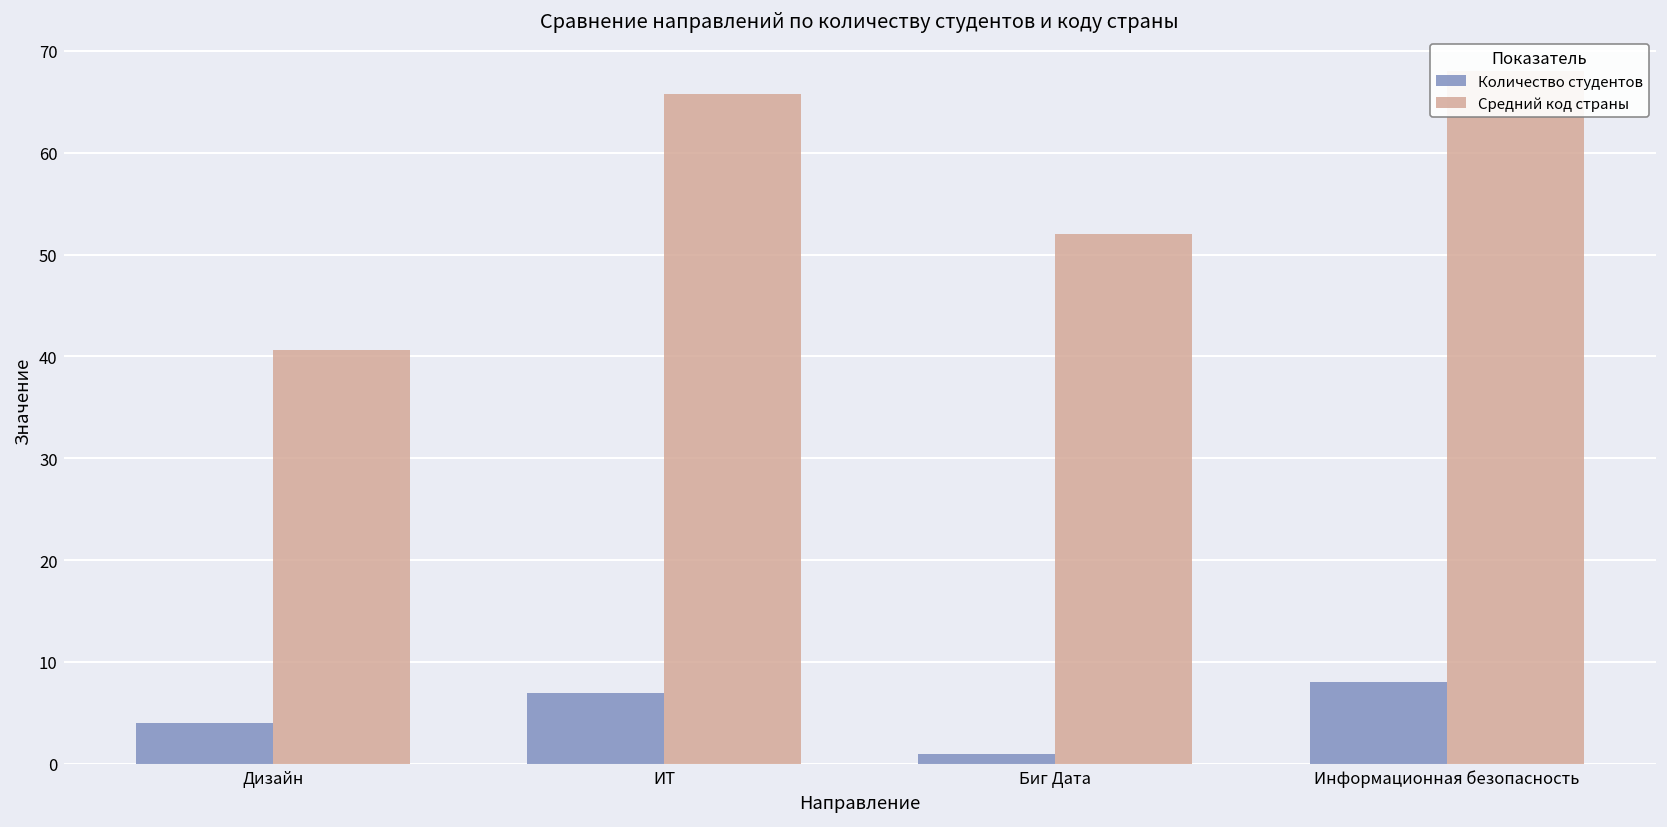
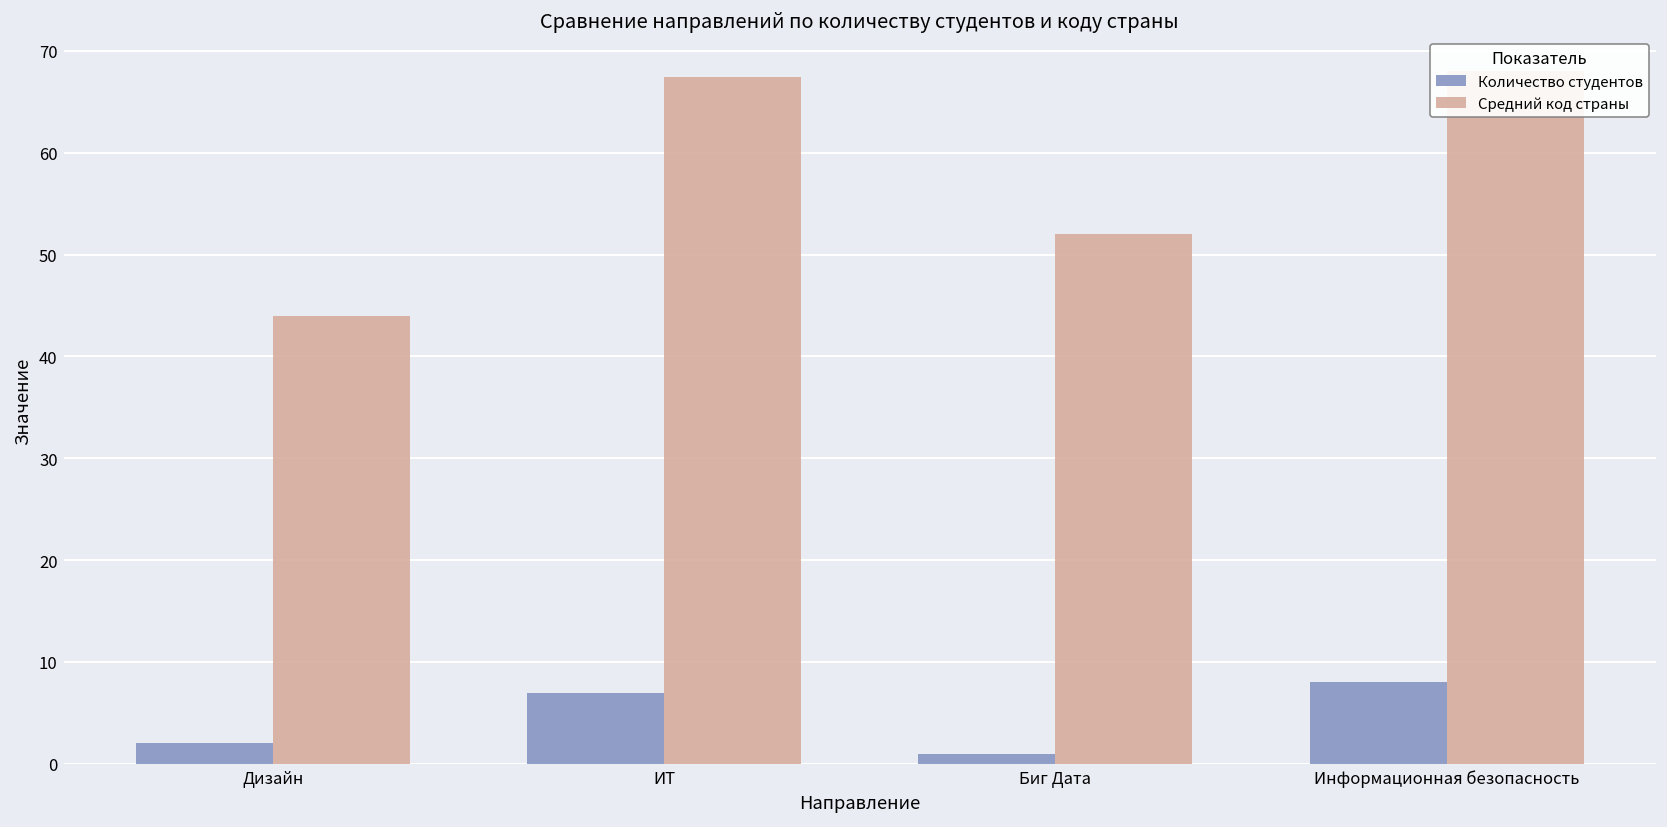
  {
    "Количество студентов": {
-     "Дизайн": 4,
+     "Дизайн": 2,
      "ИТ": 7,
      "Биг Дата": 1,
      "Информационная безопасность": 8
    },
    "Средний код страны": {
-     "Дизайн": 41,
-     "ИТ": 66,
+     "Дизайн": 44,
+     "ИТ": 67,
      "Биг Дата": 52
    }
  }
